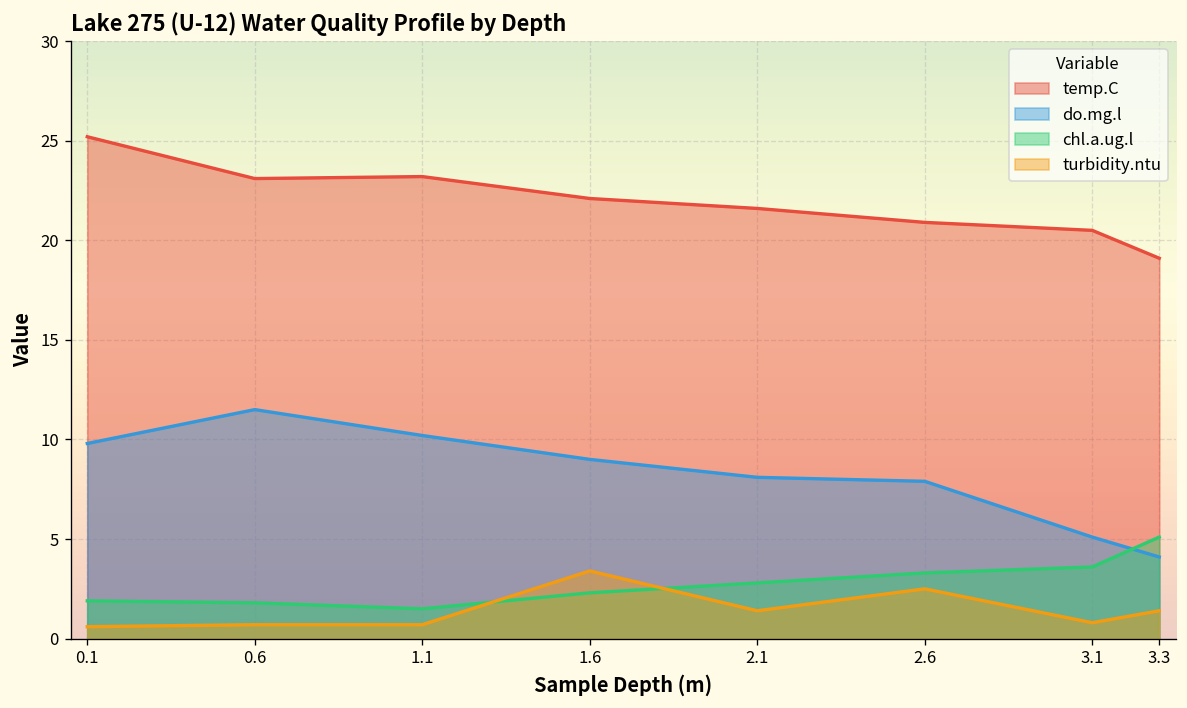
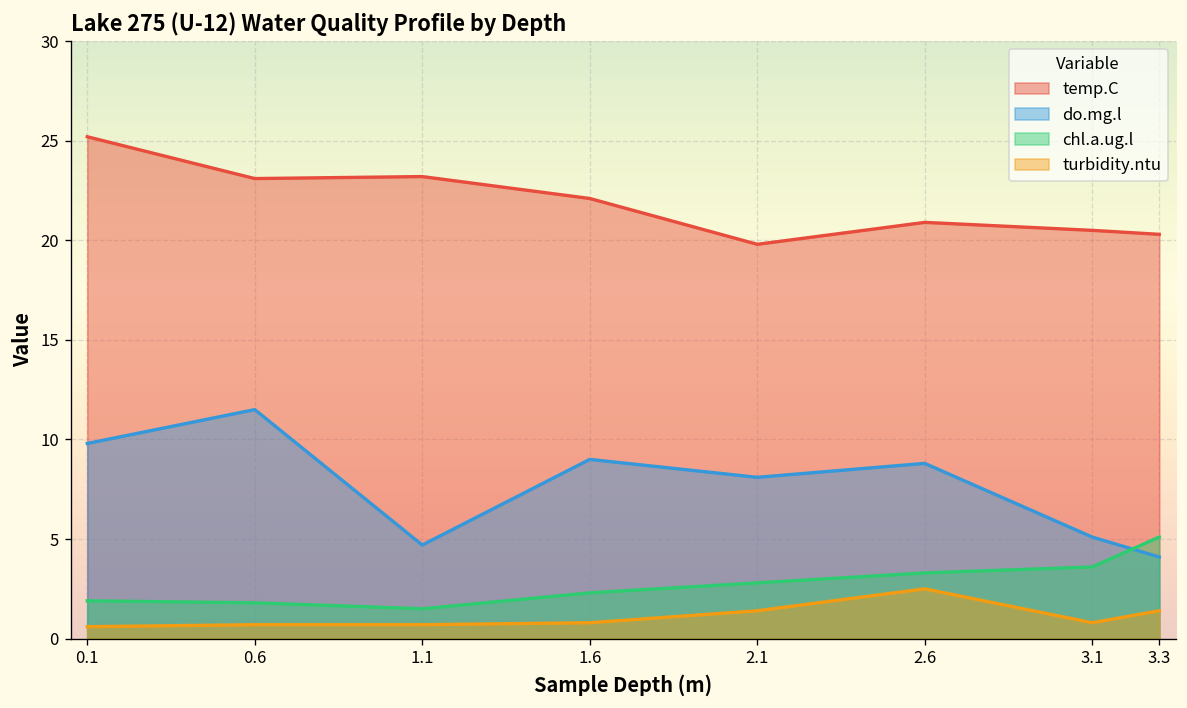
  {
    "temp.C": {
      "0.1": 25.2,
      "0.6": 23.1,
      "1.1": 23.2,
      "1.6": 22.1,
-     "2.1": 21.6,
+     "2.1": 19.8,
      "2.6": 20.9,
      "3.1": 20.5,
-     "3.3": 19.1
+     "3.3": 20.3
    },
    "do.mg.l": {
      "0.1": 9.8,
      "0.6": 11.5,
-     "1.1": 10.2,
+     "1.1": 4.7,
      "1.6": 9.0,
      "2.1": 8.1,
-     "2.6": 7.9,
+     "2.6": 8.8,
      "3.1": 5.1,
      "3.3": 4.1
    },
    "chl.a.ug.l": {
      "0.1": 1.9,
      "0.6": 1.8,
      "1.1": 1.5,
      "1.6": 2.3,
      "2.1": 2.8,
      "2.6": 3.3,
      "3.1": 3.6,
      "3.3": 5.1
    },
    "turbidity.ntu": {
      "0.1": 0.6,
      "0.6": 0.7,
      "1.1": 0.7,
-     "1.6": 3.4,
+     "1.6": 0.8,
      "2.1": 1.4,
      "2.6": 2.5,
      "3.1": 0.8,
      "3.3": 1.4
    }
  }
